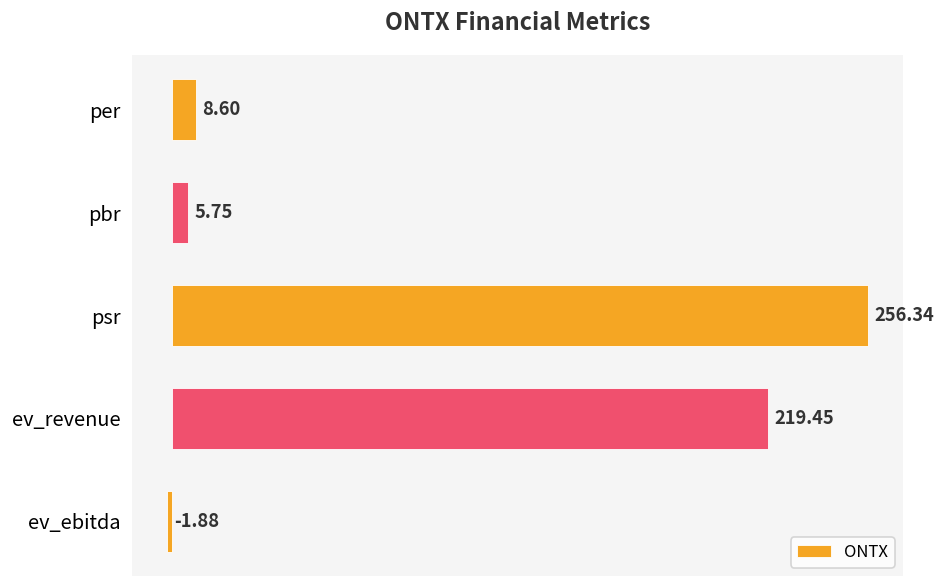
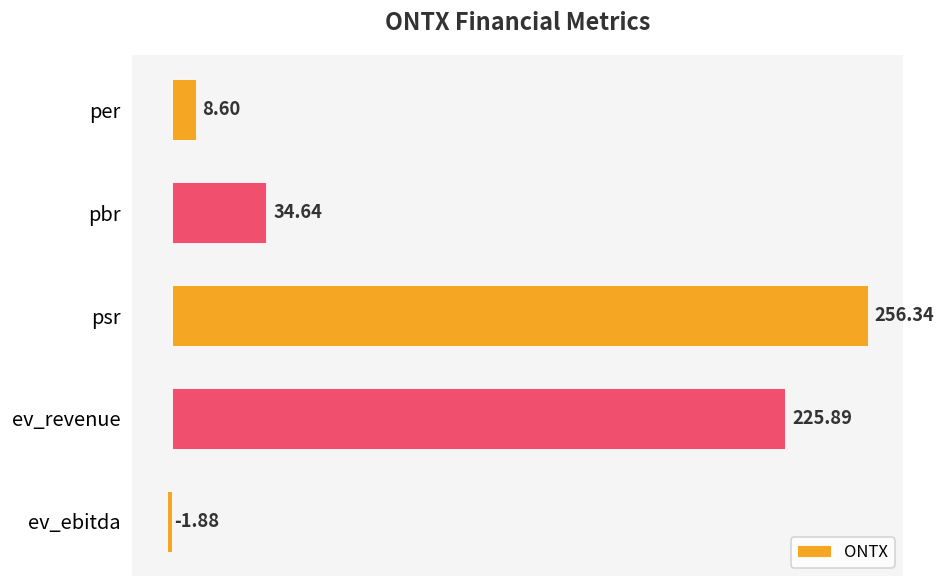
  {
    "per": 8.60,
-   "pbr": 5.75,
+   "pbr": 34.64,
    "psr": 256.34,
-   "ev_revenue": 219.45,
+   "ev_revenue": 225.89,
    "ev_ebitda": -1.88
  }
